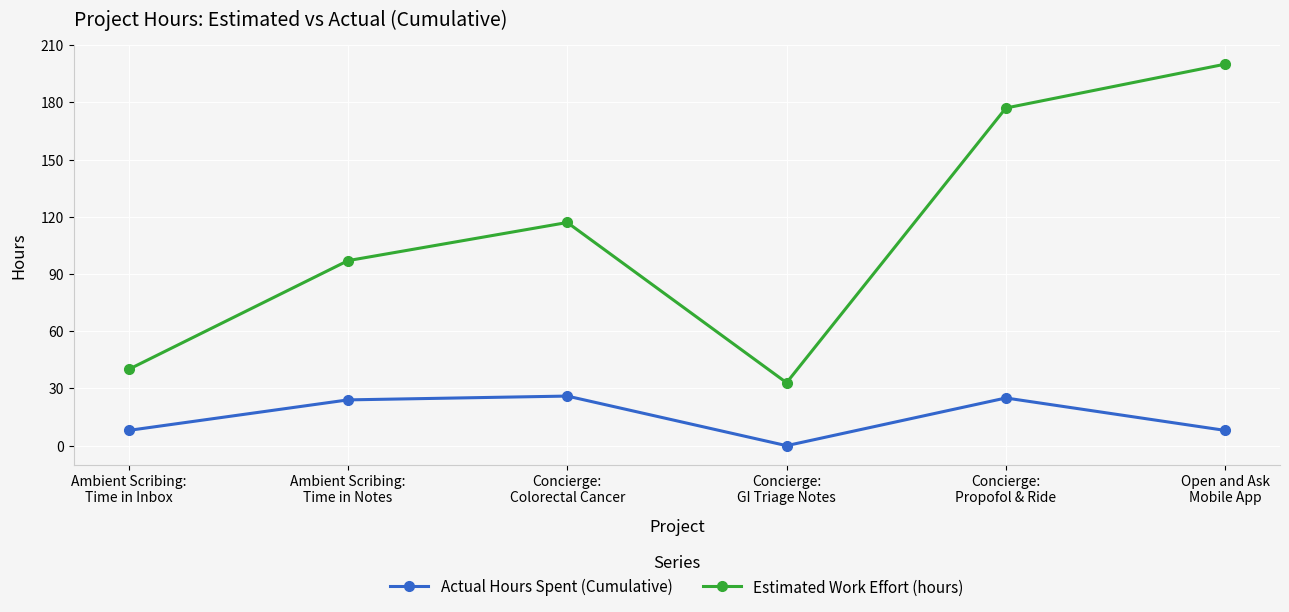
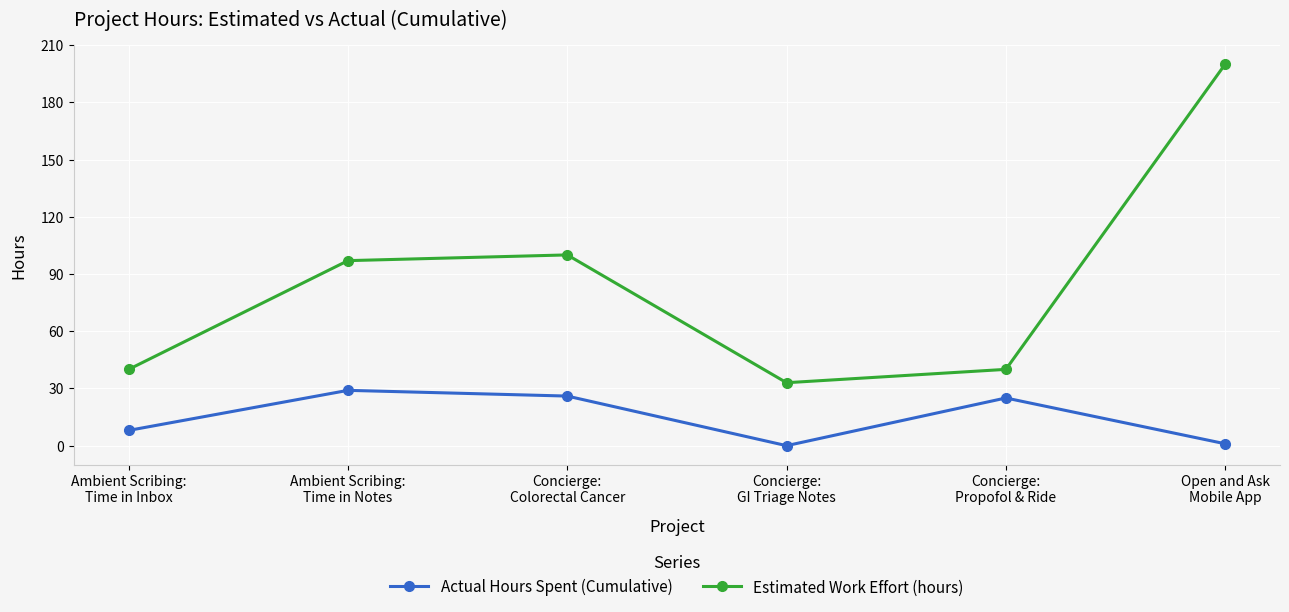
  {
    "Actual Hours Spent (Cumulative)": {
      "Ambient Scribing: Time in Inbox": 8,
-     "Ambient Scribing: Time in Notes": 24,
+     "Ambient Scribing: Time in Notes": 29,
      "Concierge: Colorectal Cancer": 26,
      "Concierge: GI Triage Notes": 0,
      "Concierge: Propofol & Ride": 25,
-     "Open and Ask Mobile App": 8
+     "Open and Ask Mobile App": 1
    },
    "Estimated Work Effort (hours)": {
      "Ambient Scribing: Time in Inbox": 40,
      "Ambient Scribing: Time in Notes": 97,
-     "Concierge: Colorectal Cancer": 117,
+     "Concierge: Colorectal Cancer": 100,
      "Concierge: GI Triage Notes": 33,
-     "Concierge: Propofol & Ride": 177,
+     "Concierge: Propofol & Ride": 40,
      "Open and Ask Mobile App": 200
    }
  }
